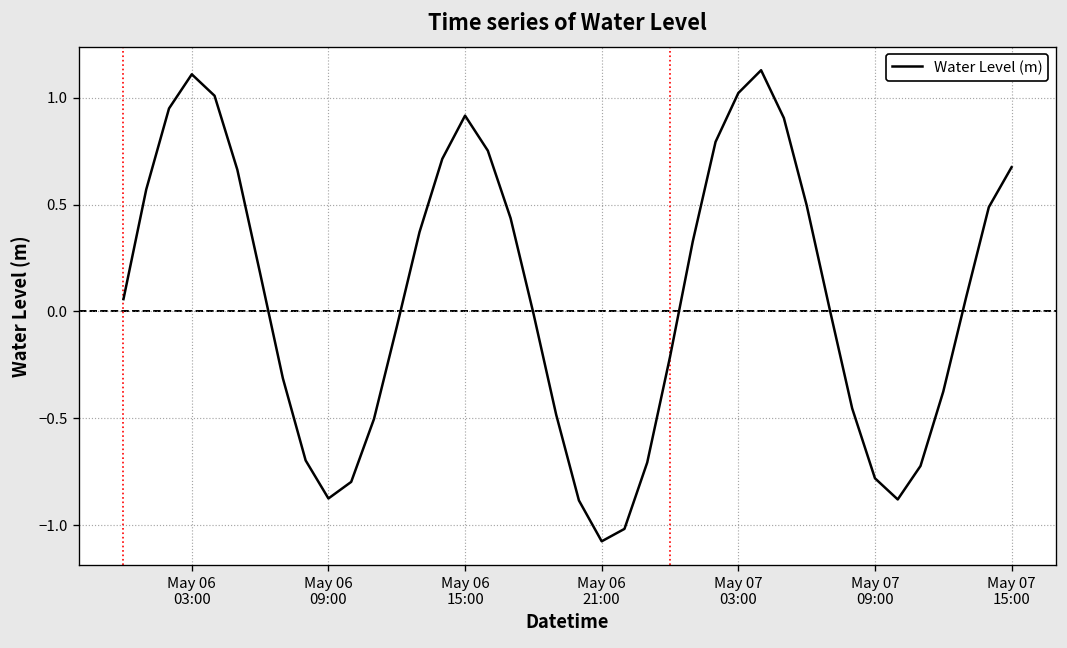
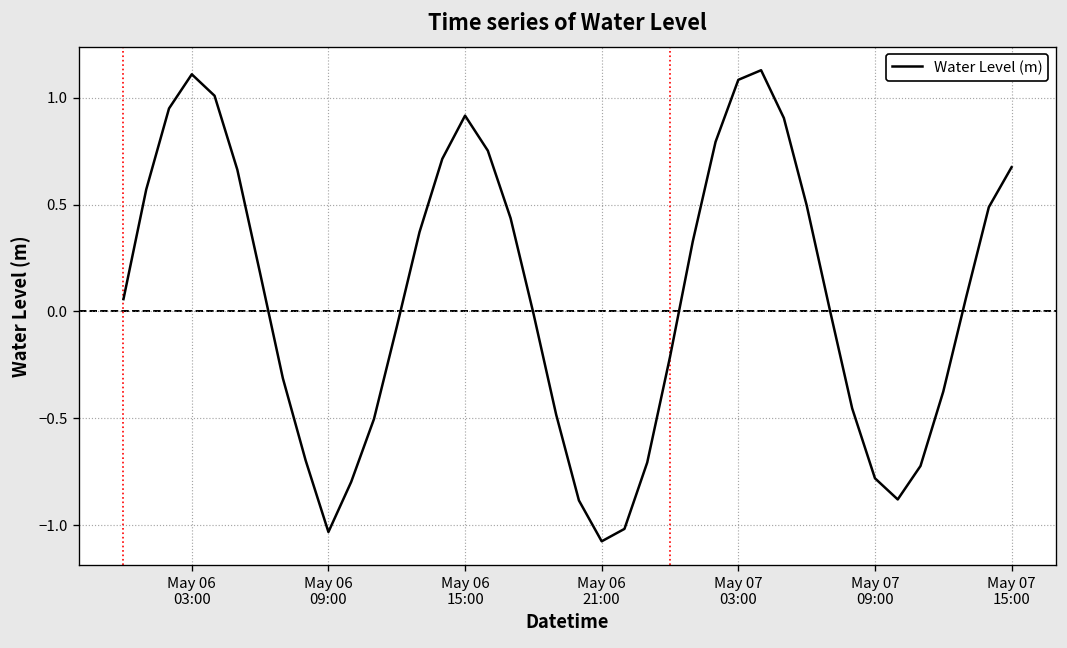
  {
    "May 06 03:00": 1.11,
-   "May 06 09:00": -0.88,
+   "May 06 09:00": -1.03,
    "May 06 15:00": 0.92,
    "May 06 21:00": -1.08,
-   "May 07 03:00": 1.02,
+   "May 07 03:00": 1.08,
    "May 07 09:00": -0.78,
    "May 07 15:00": 0.68
  }
